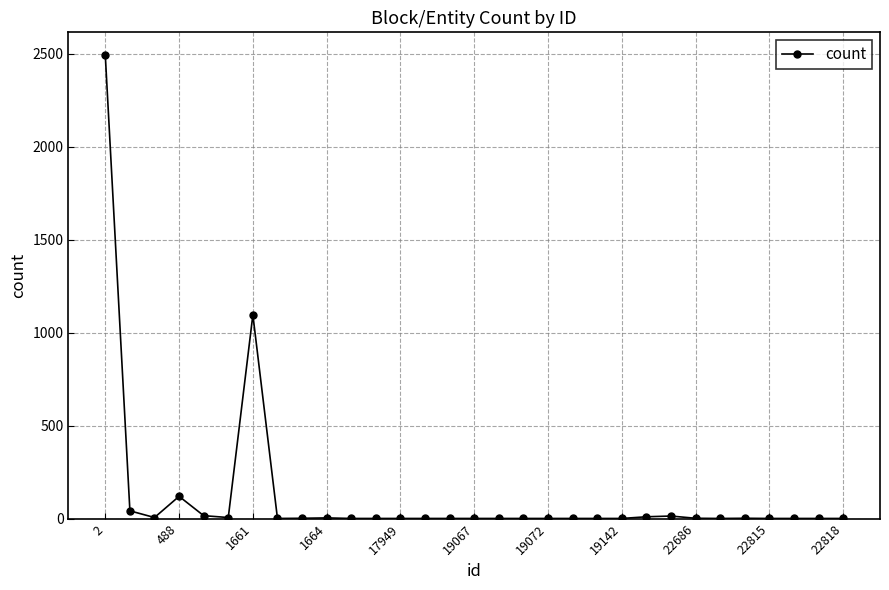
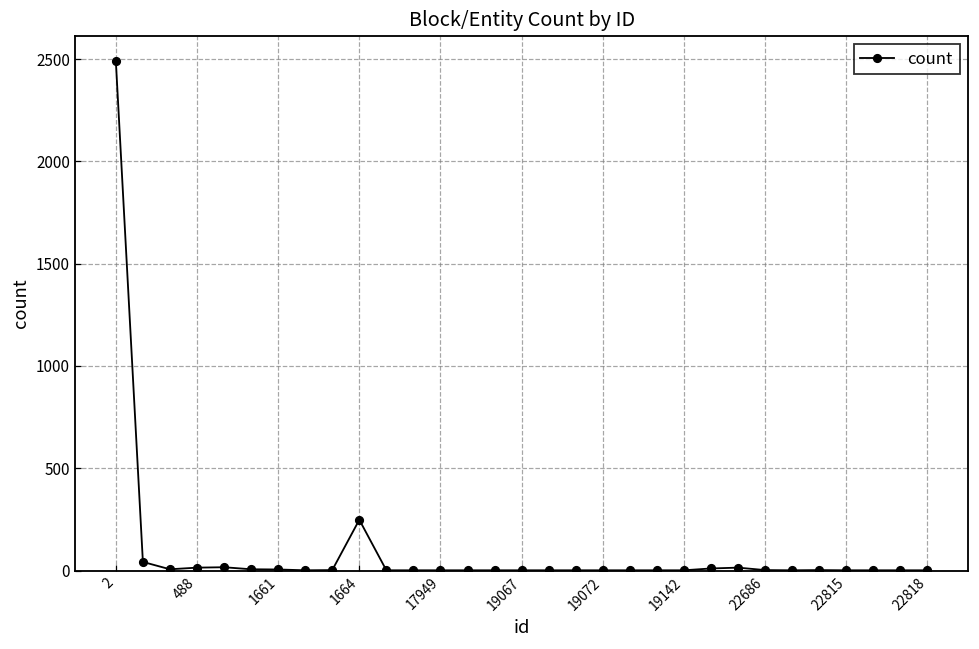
  {
    "2": 2490,
-   "488": 120,
-   "1661": 1100,
-   "1664": 0,
+   "488": 10,
+   "1661": 10,
+   "1664": 250,
    "17949": 0,
    "19067": 0,
    "19072": 0,
    "19142": 0,
    "22686": 0,
    "22815": 0,
    "22818": 0
  }
